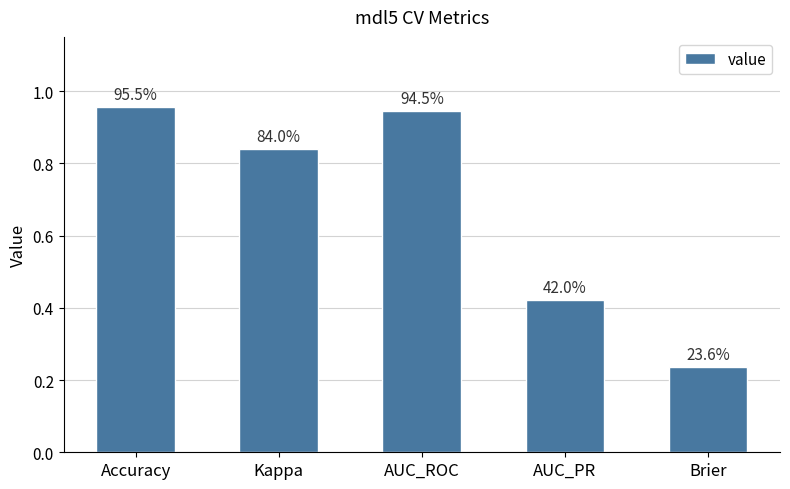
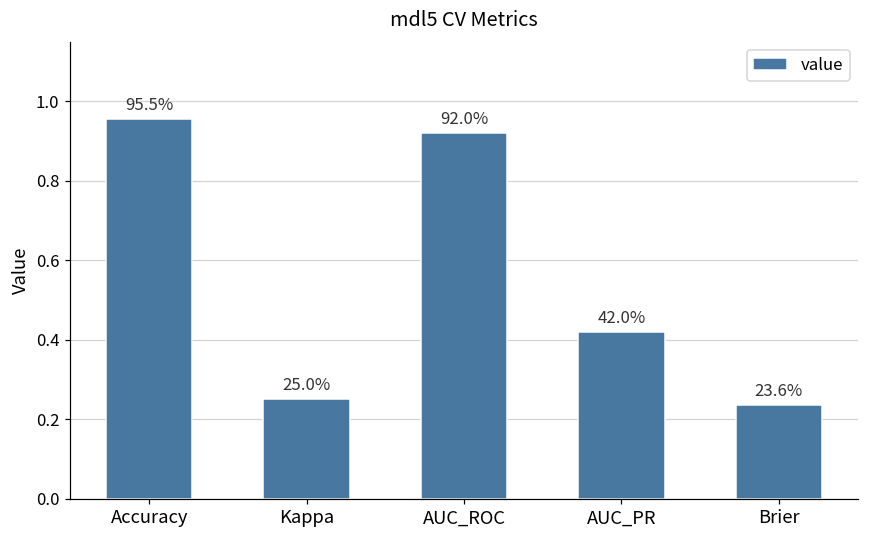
  {
    "Accuracy": "95.5%",
-   "Kappa": "84.0%",
-   "AUC_ROC": "94.5%",
+   "Kappa": "25.0%",
+   "AUC_ROC": "92.0%",
    "AUC_PR": "42.0%",
    "Brier": "23.6%"
  }
